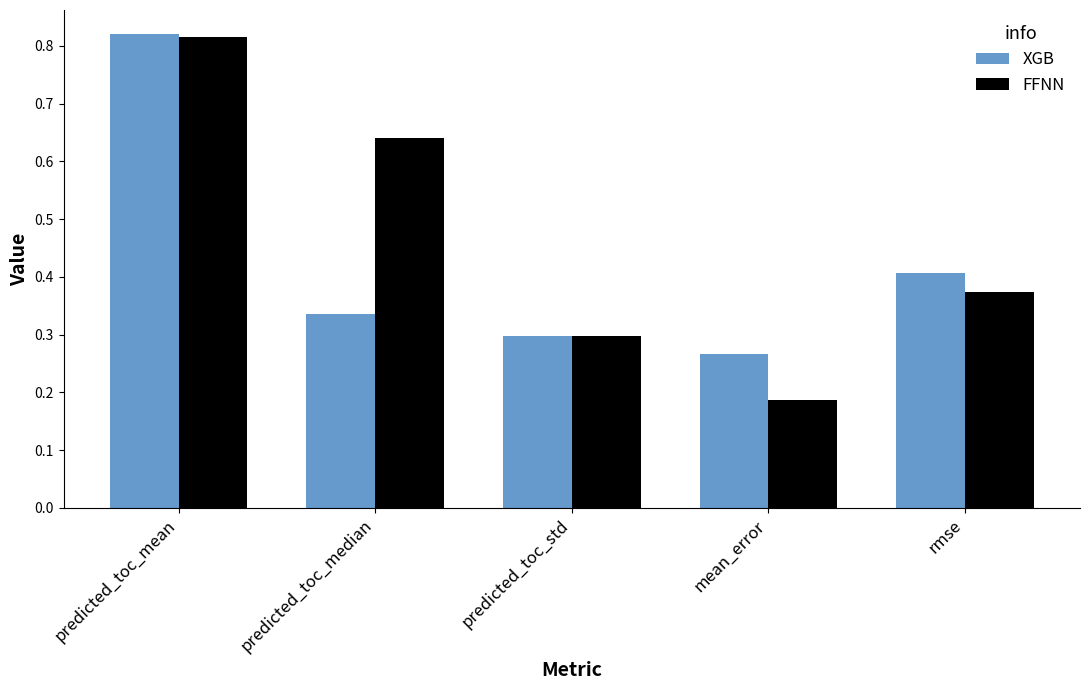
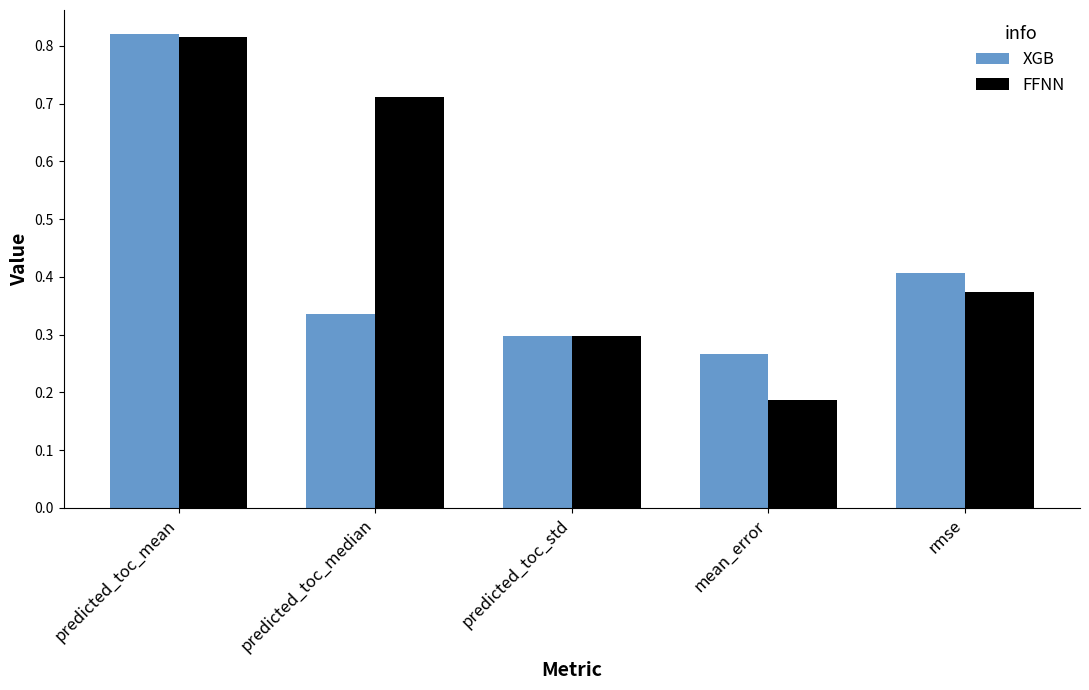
  {
    "XGB": {
      "predicted_toc_mean": 0.82,
      "predicted_toc_median": 0.34,
      "predicted_toc_std": 0.30,
      "mean_error": 0.27,
      "rmse": 0.41
    },
    "FFNN": {
      "predicted_toc_mean": 0.82,
-     "predicted_toc_median": 0.64,
+     "predicted_toc_median": 0.71,
      "predicted_toc_std": 0.30,
      "mean_error": 0.19,
      "rmse": 0.37
    }
  }
